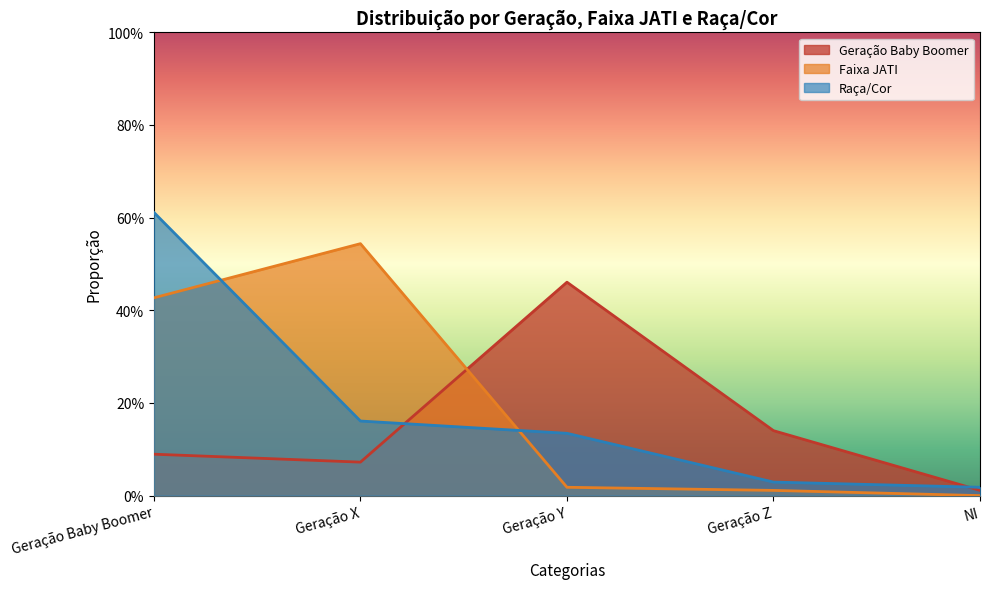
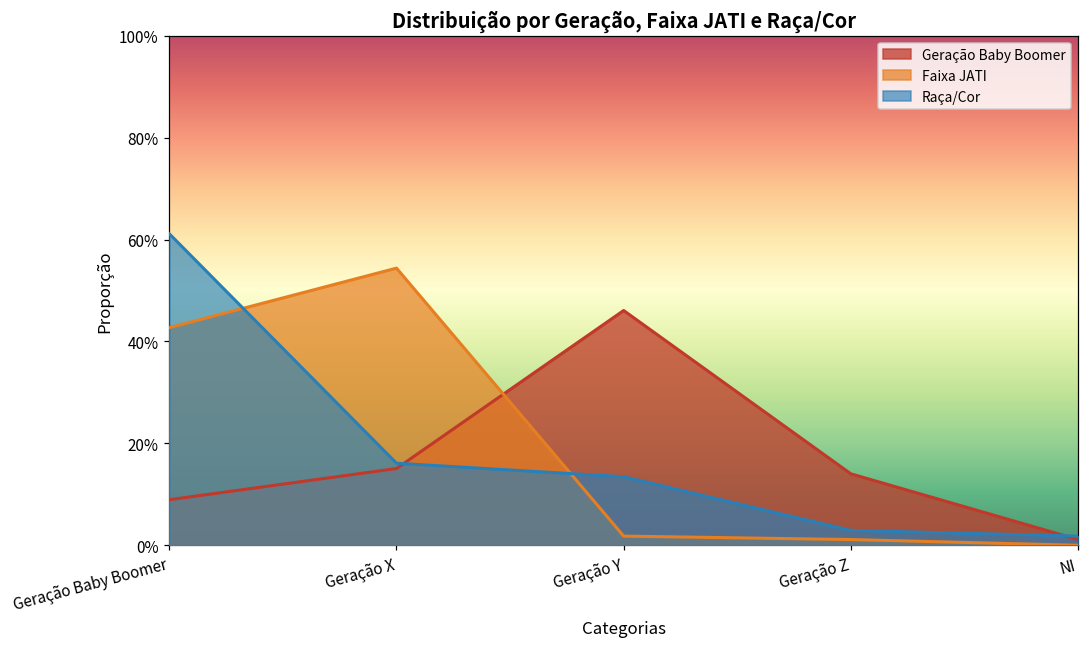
  {
    "Geração Baby Boomer": {
      "Geração Baby Boomer": "9%",
-     "Geração X": "7%",
+     "Geração X": "15%",
      "Geração Y": "46%",
      "Geração Z": "14%",
      "NI": "1%"
    },
    "Faixa JATI": {
      "Geração Baby Boomer": "43%",
      "Geração X": "54%",
      "Geração Y": "2%",
      "Geração Z": "1%",
      "NI": "0%"
    },
    "Raça/Cor": {
      "Geração Baby Boomer": "61%",
      "Geração X": "16%",
      "Geração Y": "13%",
      "Geração Z": "3%",
      "NI": "2%"
    }
  }
